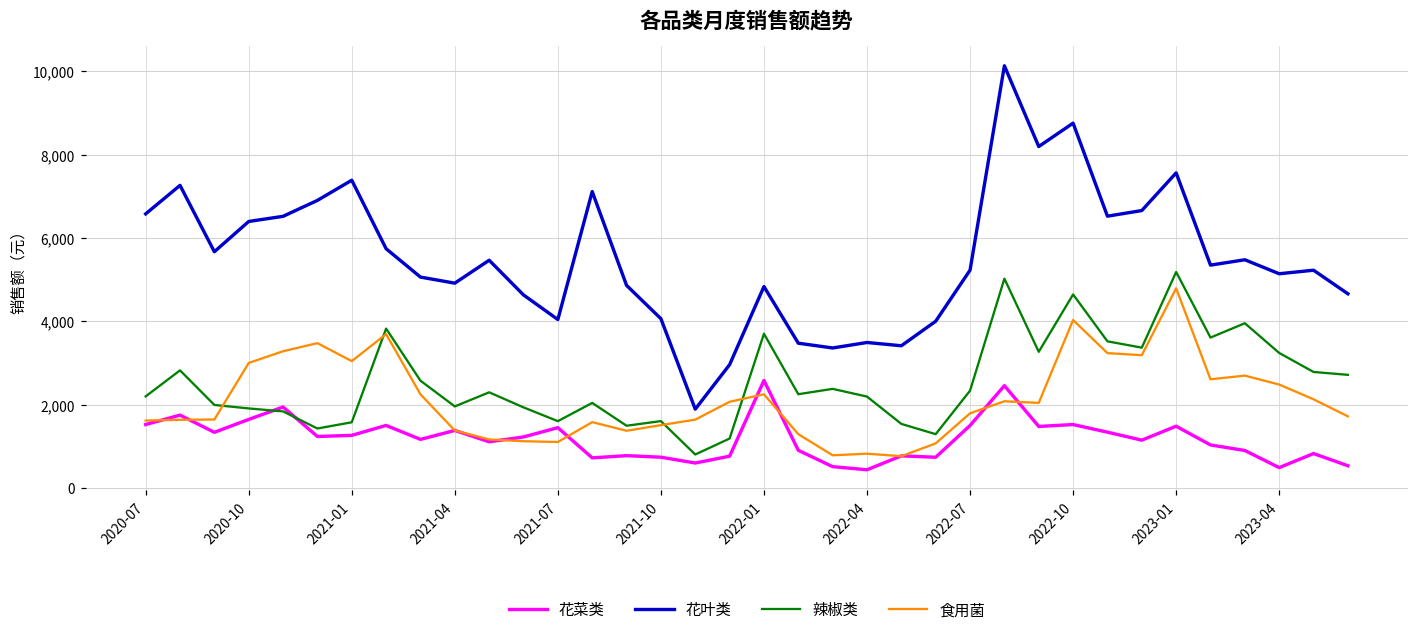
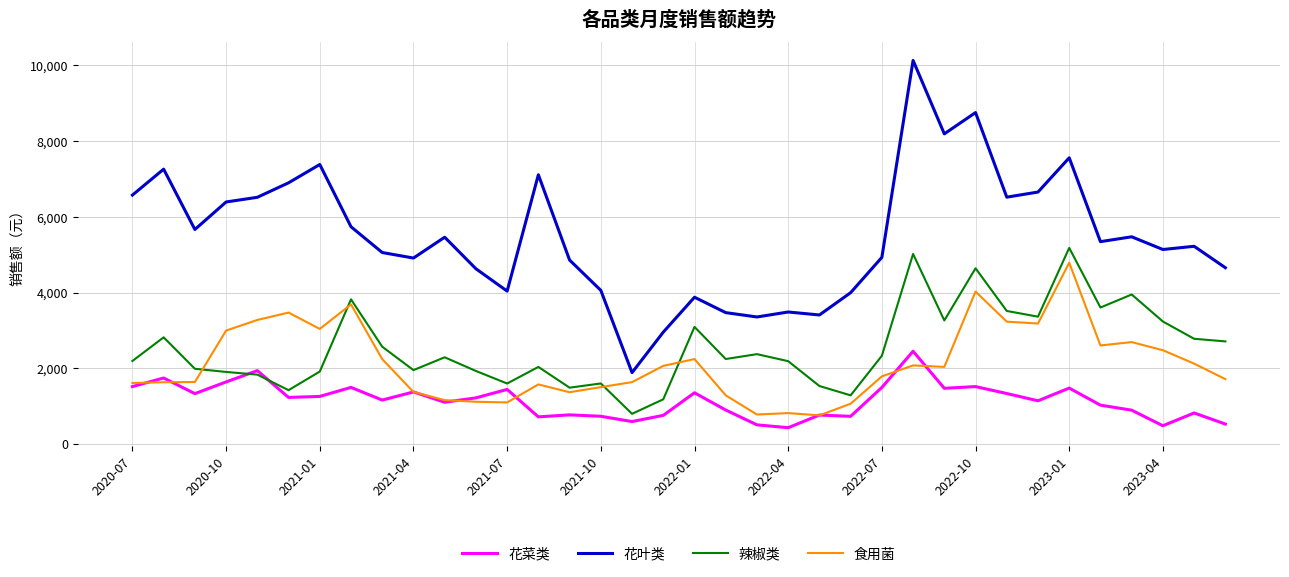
  {
    "花菜类": {
      "2020-07": "1,500",
      "2020-10": "1,600",
      "2021-01": "1,300",
      "2021-07": "1,400",
      "2021-10": "700",
-     "2022-01": "2,600",
+     "2022-01": "1,400",
      "2022-04": "400",
      "2022-07": "1,500",
      "2022-10": "1,500",
      "2023-01": "1,500",
      "2023-04": "500"
    },
    "花叶类": {
      "2020-07": "6,600",
      "2020-10": "6,400",
      "2021-01": "7,400",
      "2021-04": "4,900",
      "2021-07": "4,000",
      "2021-10": "4,100",
-     "2022-01": "4,800",
+     "2022-01": "3,900",
      "2022-04": "3,500",
-     "2022-07": "5,200",
+     "2022-07": "4,900",
      "2022-10": "8,800",
      "2023-01": "7,600",
      "2023-04": "5,100"
    },
    "辣椒类": {
      "2020-07": "2,200",
      "2020-10": "1,900",
-     "2021-01": "1,600",
+     "2021-01": "1,900",
      "2021-04": "2,000",
      "2021-07": "1,600",
      "2021-10": "1,600",
-     "2022-01": "3,700",
+     "2022-01": "3,100",
      "2022-04": "2,200",
      "2022-07": "2,300",
      "2022-10": "4,600",
      "2023-01": "5,200",
      "2023-04": "3,200"
    },
    "食用菌": {
      "2020-07": "1,600",
      "2020-10": "3,000",
      "2021-01": "3,000",
      "2021-07": "1,100",
      "2021-10": "1,500",
      "2022-01": "2,200",
      "2022-04": "800",
      "2022-07": "1,800",
      "2022-10": "4,000",
      "2023-01": "4,800",
      "2023-04": "2,500"
    }
  }
